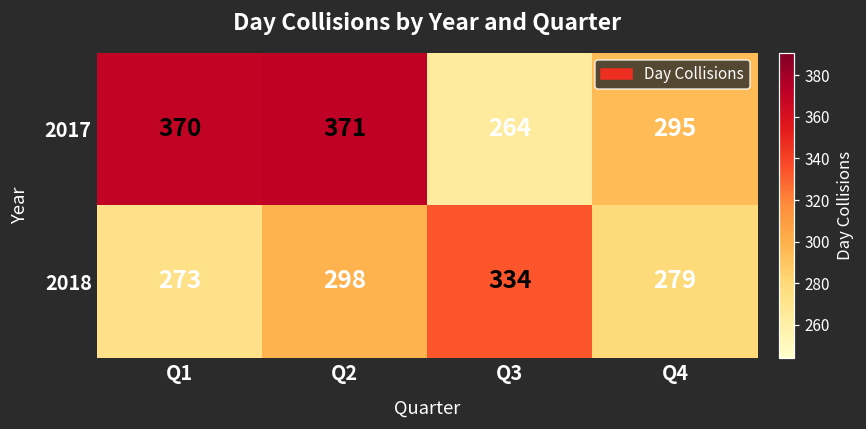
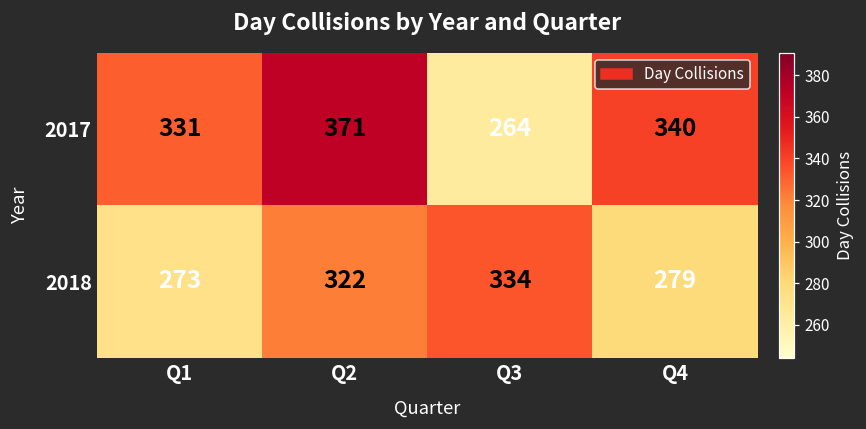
  {
    "2017": {
-     "Q1": 370,
+     "Q1": 331,
      "Q2": 371,
      "Q3": 264,
-     "Q4": 295
+     "Q4": 340
    },
    "2018": {
      "Q1": 273,
-     "Q2": 298,
+     "Q2": 322,
      "Q3": 334,
      "Q4": 279
    }
  }
